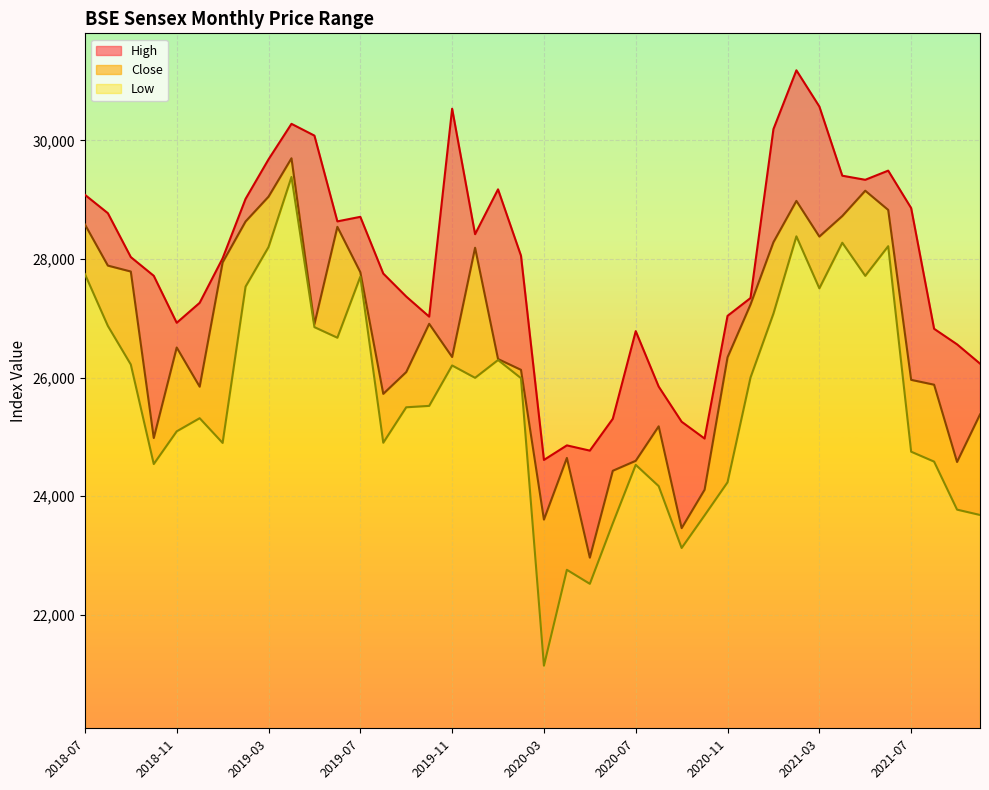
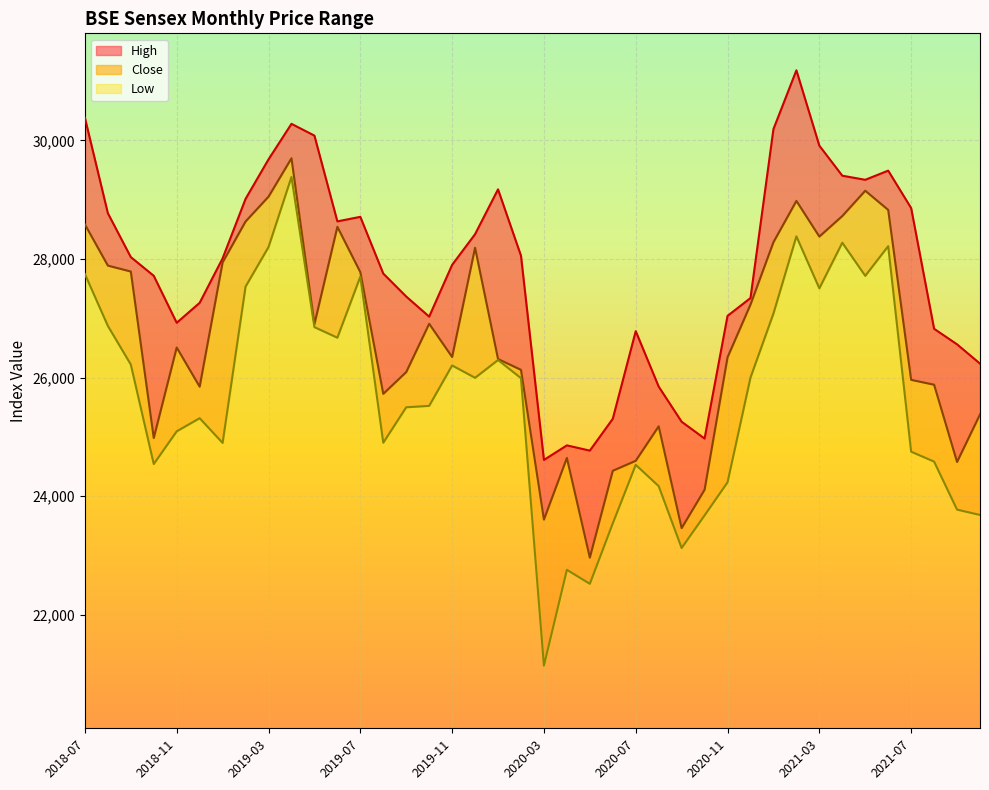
  {
    "High": {
-     "2018-07": "29,100",
+     "2018-07": "30,400",
      "2018-11": "26,900",
      "2019-03": "29,700",
      "2019-07": "28,700",
-     "2019-11": "30,500",
+     "2019-11": "27,900",
      "2020-03": "24,600",
      "2020-07": "26,800",
      "2020-11": "27,000",
-     "2021-03": "30,600",
+     "2021-03": "29,900",
      "2021-07": "28,900"
    }
  }
